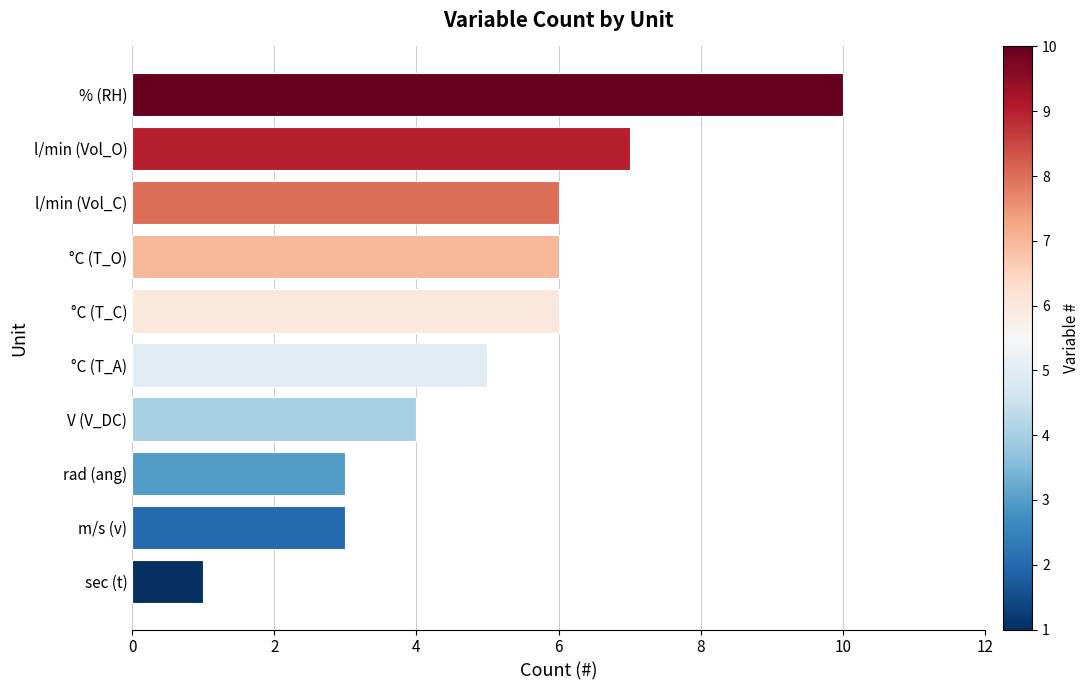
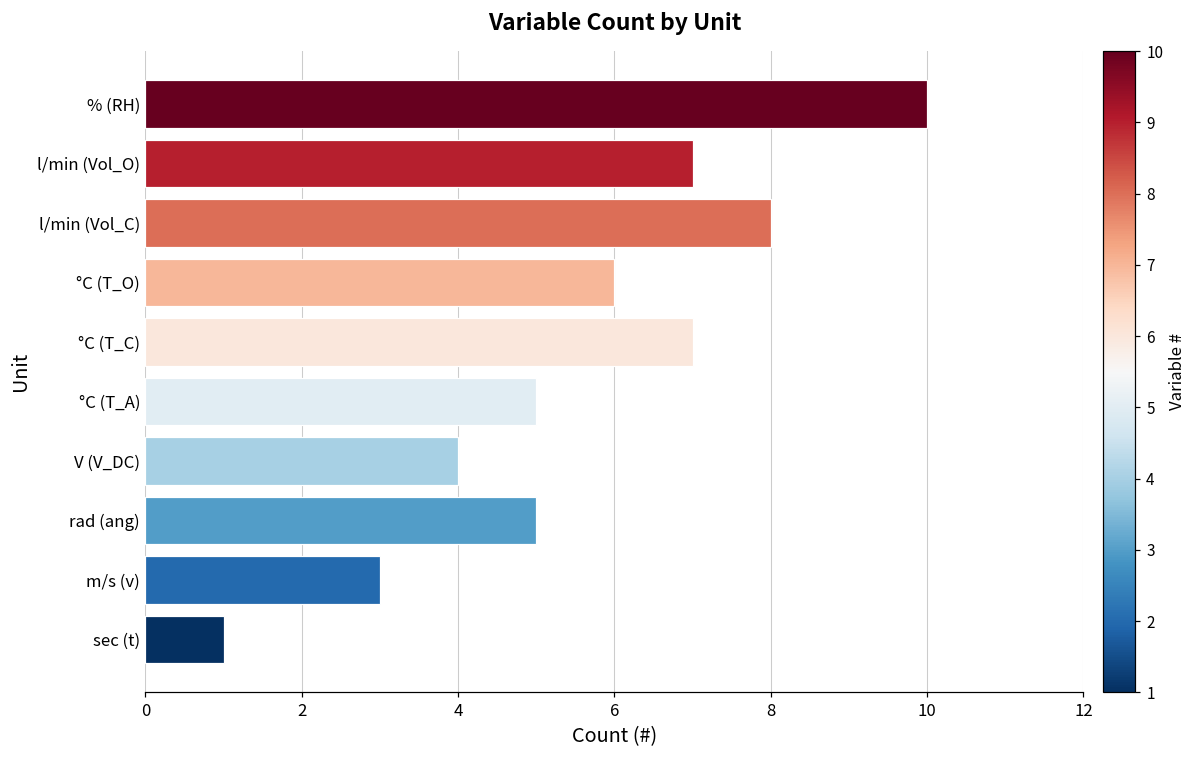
  {
    "% (RH)": 10,
    "l/min (Vol_O)": 7,
-   "l/min (Vol_C)": 6,
+   "l/min (Vol_C)": 8,
    "°C (T_O)": 6,
-   "°C (T_C)": 6,
+   "°C (T_C)": 7,
    "°C (T_A)": 5,
    "V (V_DC)": 4,
-   "rad (ang)": 3,
+   "rad (ang)": 5,
    "m/s (v)": 3,
    "sec (t)": 1
  }
